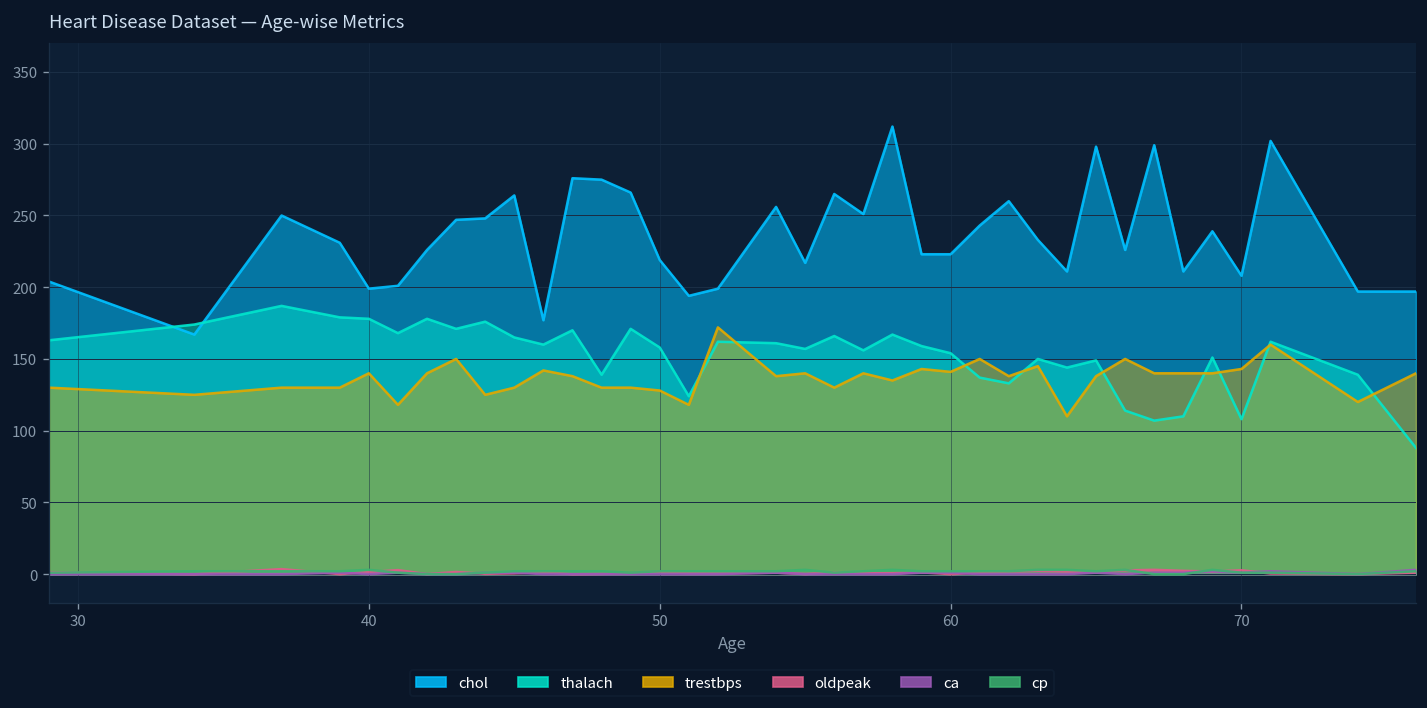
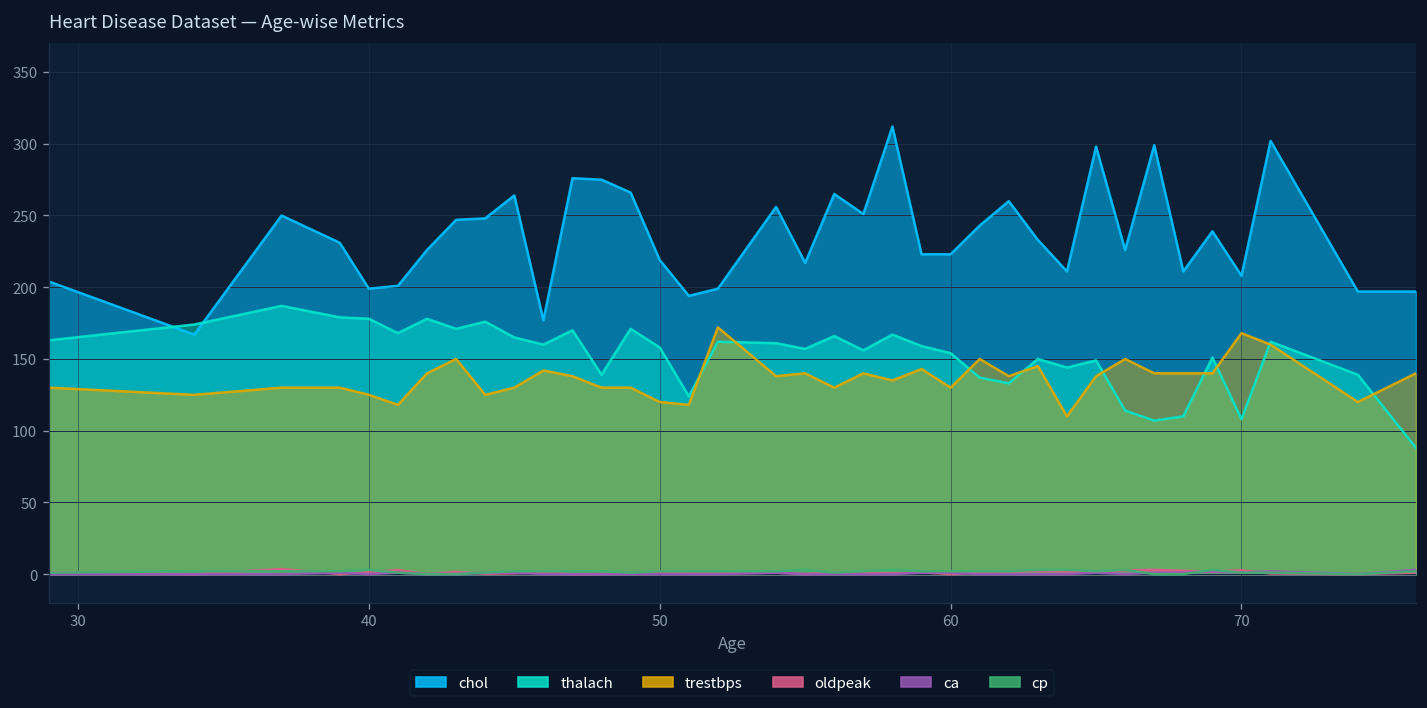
  {
    "trestbps": {
-     "40": 140,
-     "50": 128,
-     "60": 141,
-     "70": 143
+     "40": 125,
+     "50": 120,
+     "60": 130,
+     "70": 168
    }
  }
